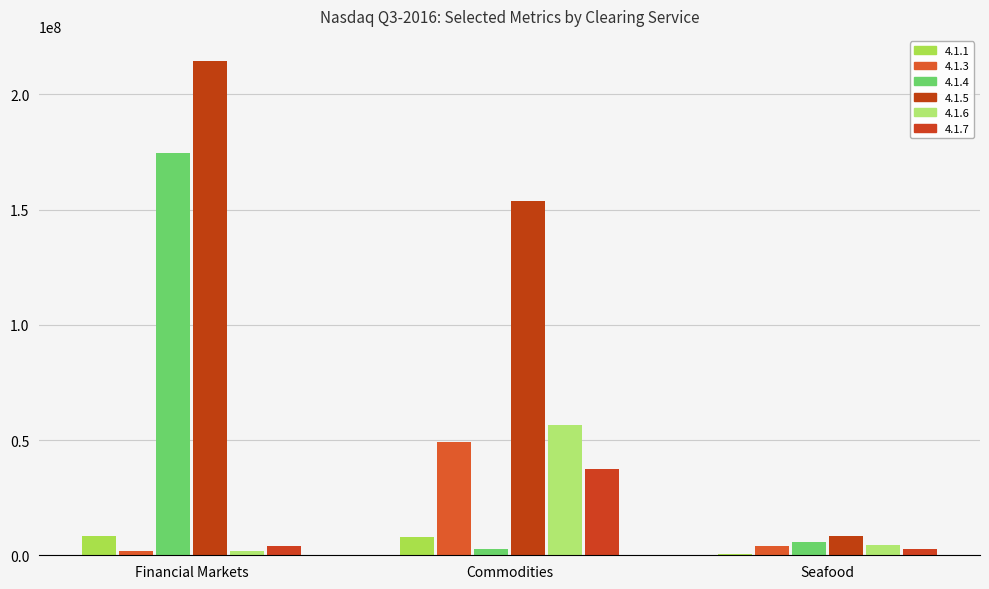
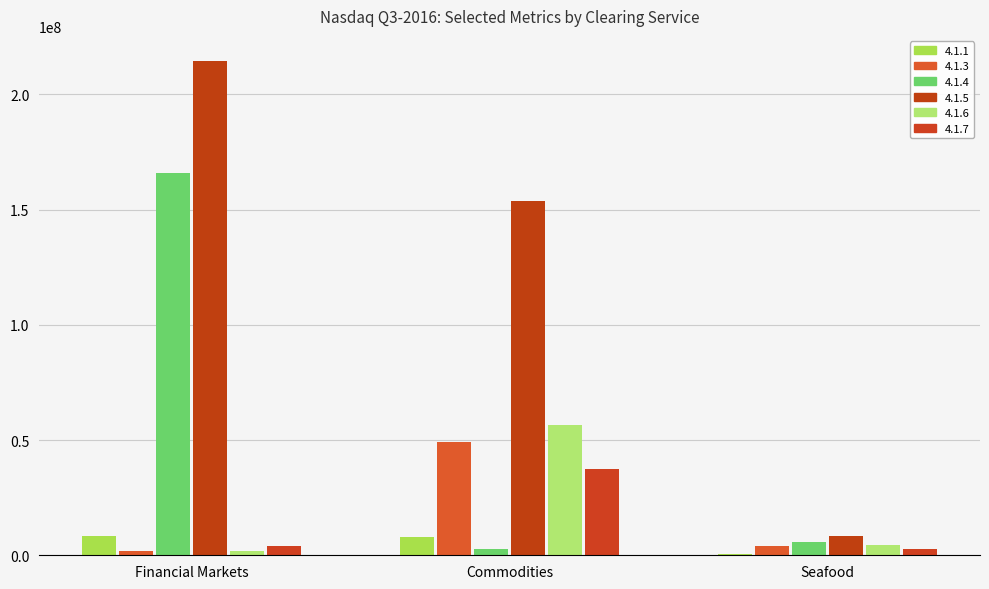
  {
    "4.1.4": {
-     "Financial Markets": 175000000,
+     "Financial Markets": 166000000,
      "Commodities": 3000000,
      "Seafood": 6000000
    }
  }
